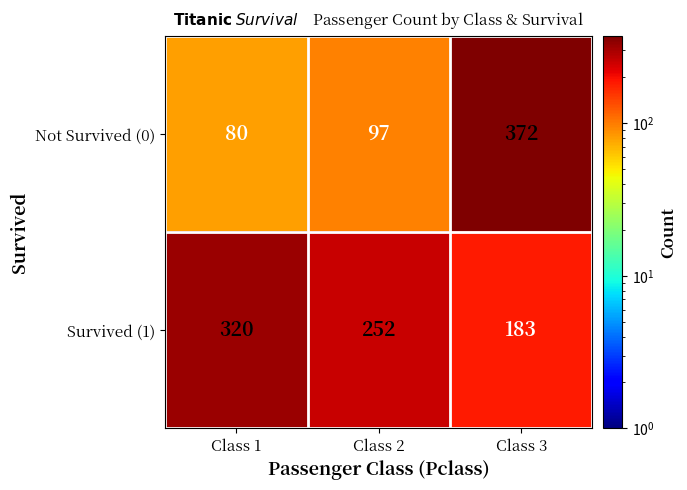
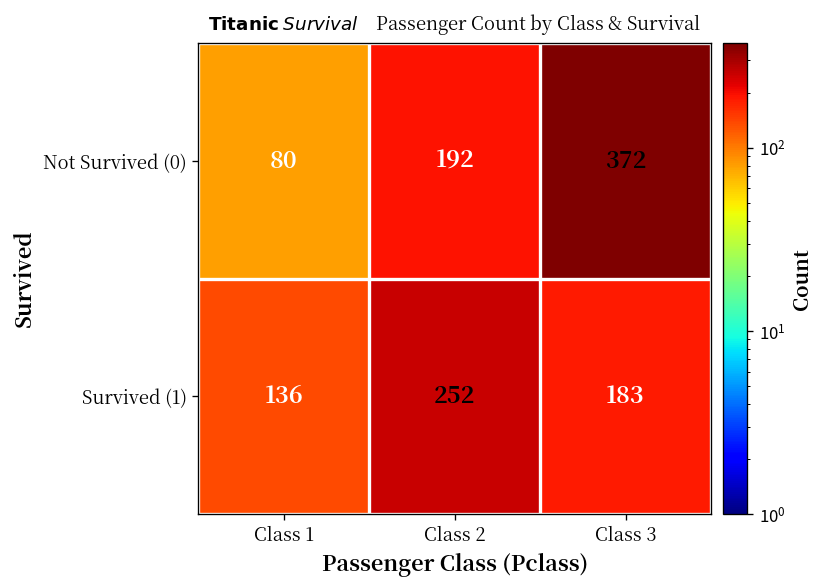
  {
    "Not Survived (0)": {
      "Class 1": 80,
-     "Class 2": 97,
+     "Class 2": 192,
      "Class 3": 372
    },
    "Survived (1)": {
-     "Class 1": 320,
+     "Class 1": 136,
      "Class 2": 252,
      "Class 3": 183
    }
  }
